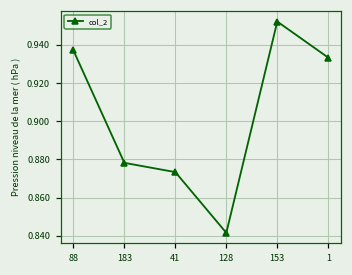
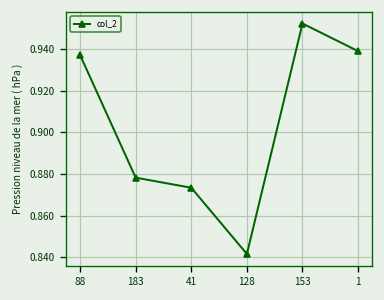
  {
    "88": 0.937,
    "183": 0.878,
    "41": 0.873,
    "128": 0.842,
    "153": 0.952,
-   "1": 0.933
+   "1": 0.939
  }
